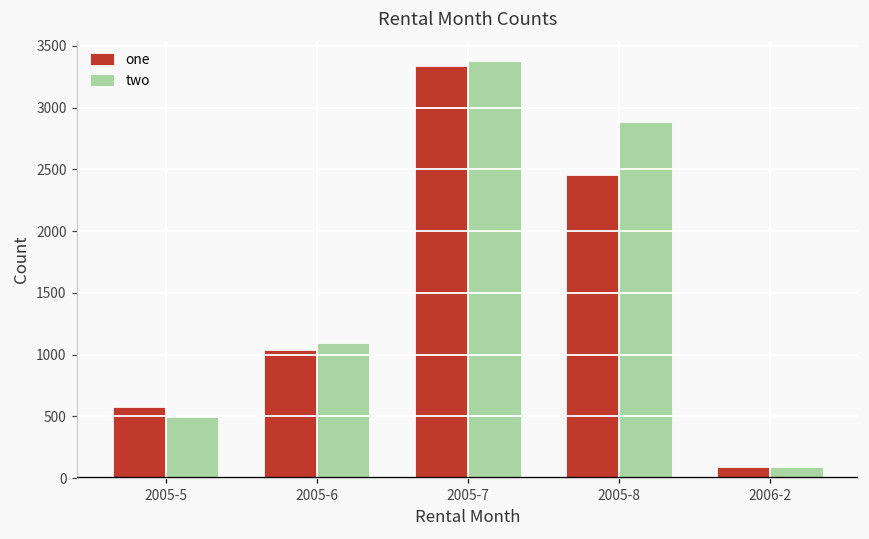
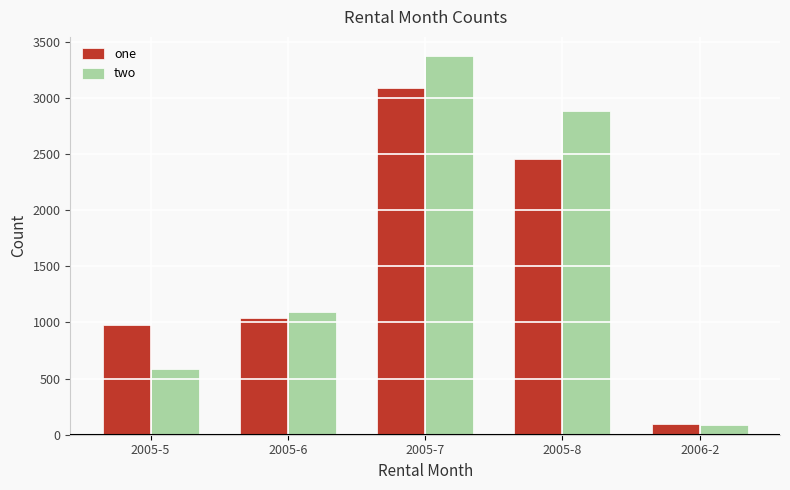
  {
    "one": {
-     "2005-5": 580,
+     "2005-5": 980,
      "2005-6": 1040,
-     "2005-7": 3330,
+     "2005-7": 3090,
      "2005-8": 2450,
      "2006-2": 90
    },
    "two": {
-     "2005-5": 490,
+     "2005-5": 580,
      "2005-6": 1090,
      "2005-7": 3380,
      "2005-8": 2890,
      "2006-2": 90
    }
  }
